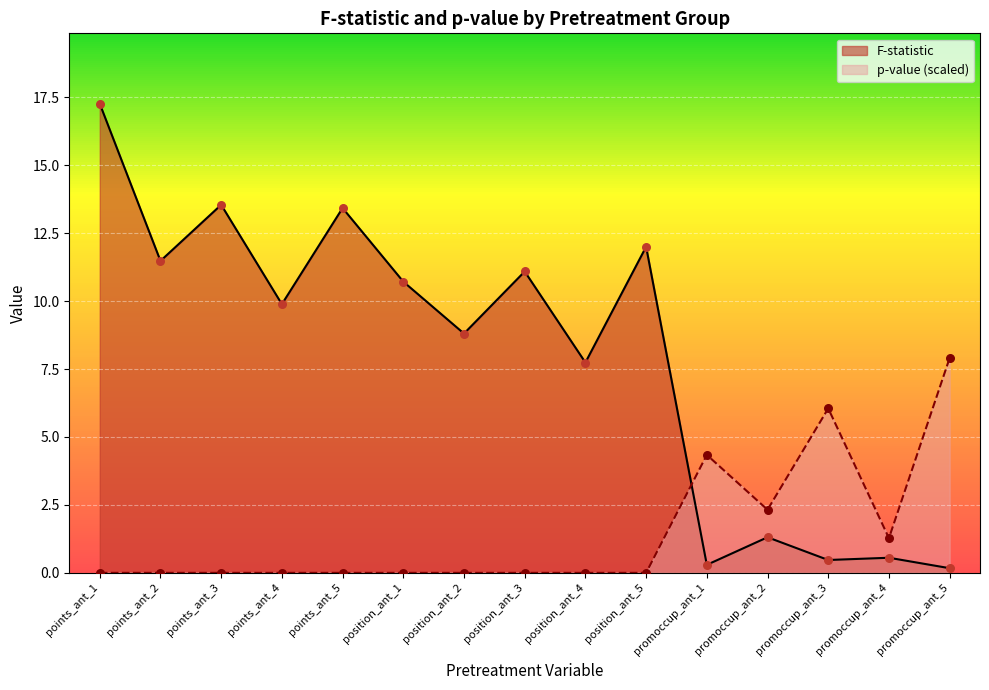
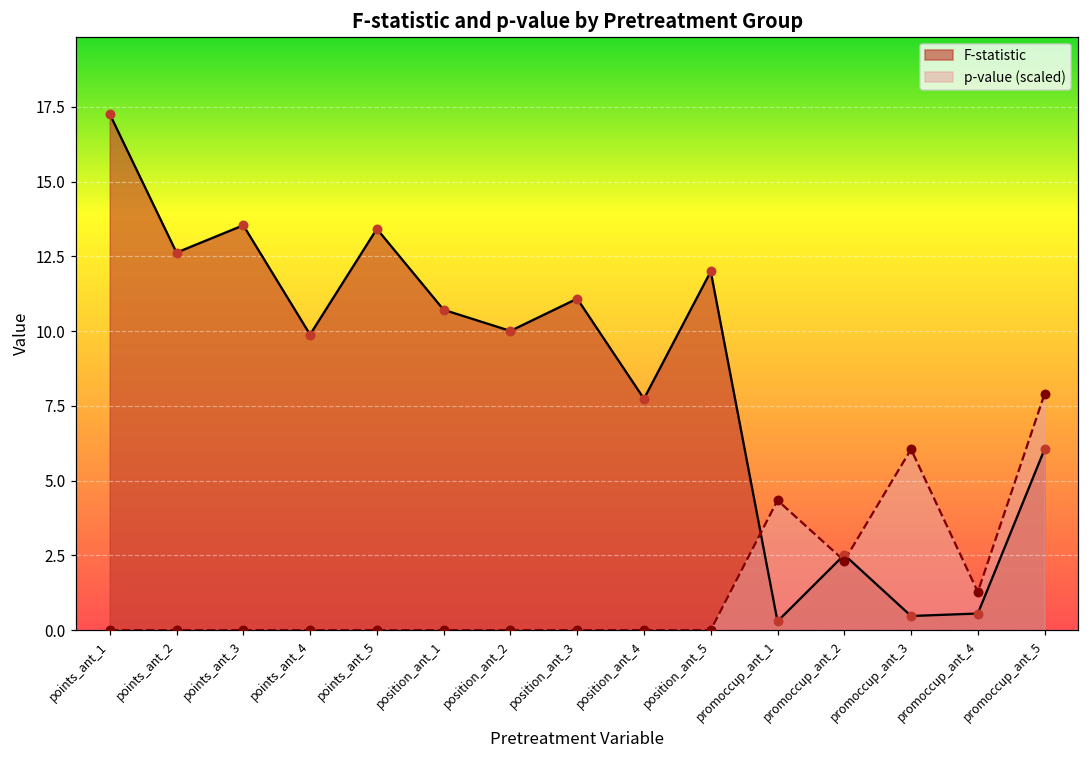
  {
    "F-statistic": {
      "points_ant_1": 17.3,
-     "points_ant_2": 11.5,
+     "points_ant_2": 12.6,
      "points_ant_3": 13.5,
      "points_ant_4": 9.9,
      "points_ant_5": 13.4,
      "position_ant_1": 10.7,
-     "position_ant_2": 8.8,
+     "position_ant_2": 10.0,
      "position_ant_3": 11.1,
      "position_ant_4": 7.7,
      "position_ant_5": 12.0,
      "promoccup_ant_1": 0.3,
-     "promoccup_ant_2": 1.3,
+     "promoccup_ant_2": 2.5,
      "promoccup_ant_3": 0.5,
      "promoccup_ant_4": 0.6,
-     "promoccup_ant_5": 0.2
+     "promoccup_ant_5": 6.1
    },
    "p-value (scaled)": {
      "points_ant_1": 0.0,
      "points_ant_2": 0.0,
      "points_ant_3": 0.0,
      "points_ant_4": 0.0,
      "points_ant_5": 0.0,
      "position_ant_1": 0.0,
      "position_ant_2": 0.0,
      "position_ant_3": 0.0,
      "position_ant_4": 0.0,
      "position_ant_5": 0.0,
      "promoccup_ant_1": 4.3,
      "promoccup_ant_2": 2.3,
      "promoccup_ant_3": 6.1,
      "promoccup_ant_4": 1.3,
      "promoccup_ant_5": 7.9
    }
  }
